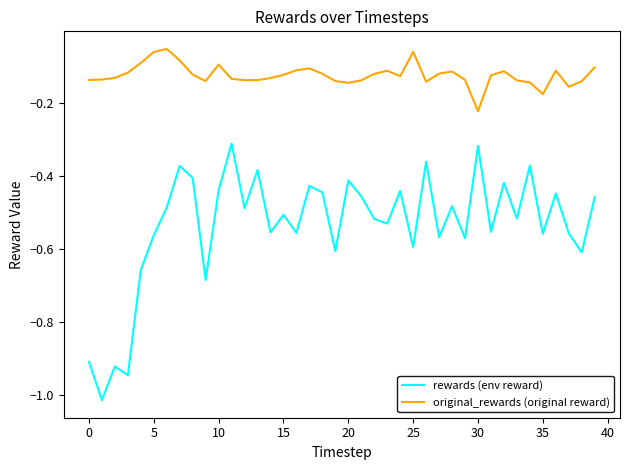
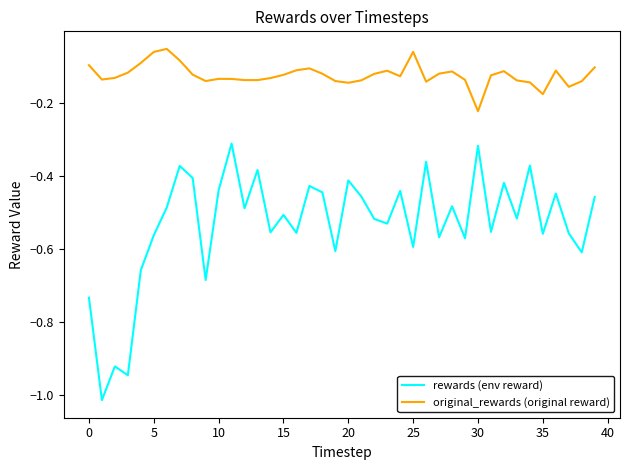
  {
    "rewards (env reward)": {
-     "0": -0.91,
+     "0": -0.73,
      "5": -0.56,
      "10": -0.44,
      "15": -0.51,
      "20": -0.41,
      "25": -0.59,
      "30": -0.32,
      "35": -0.56
    },
    "original_rewards (original reward)": {
-     "0": -0.14,
+     "0": -0.10,
      "5": -0.06,
-     "10": -0.09,
+     "10": -0.13,
      "15": -0.12,
      "20": -0.14,
      "25": -0.06,
      "30": -0.22,
      "35": -0.18
    }
  }
